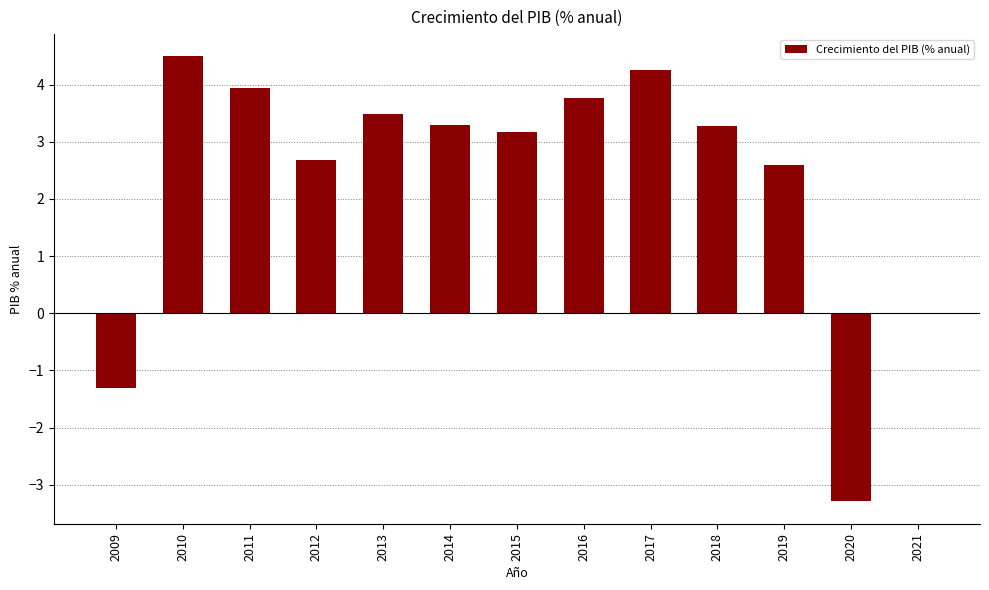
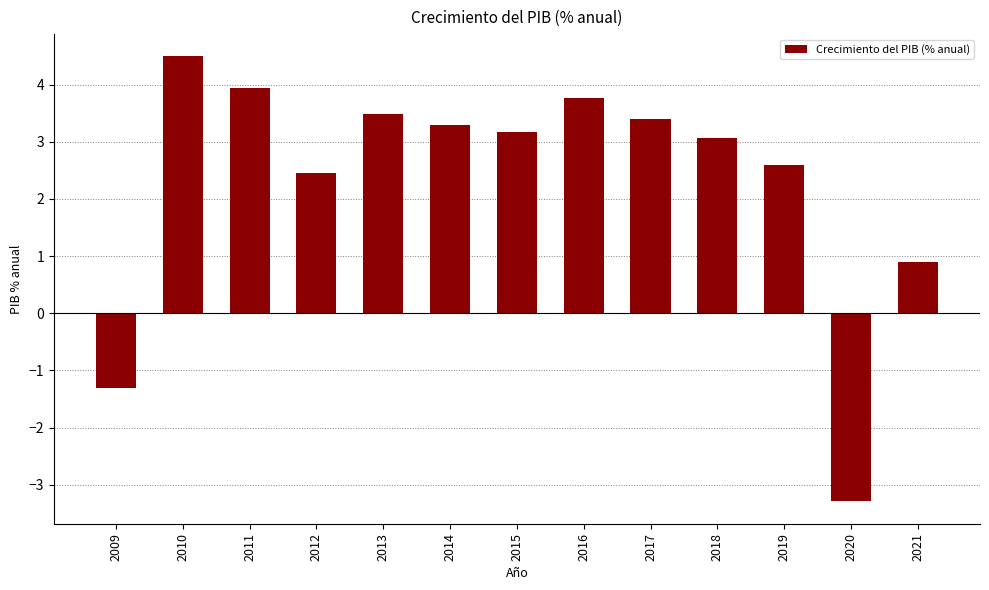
  {
    "2009": -1.3,
    "2010": 4.5,
    "2011": 3.9,
-   "2012": 2.7,
+   "2012": 2.5,
    "2013": 3.5,
    "2014": 3.3,
    "2015": 3.2,
    "2016": 3.8,
-   "2017": 4.3,
-   "2018": 3.3,
+   "2017": 3.4,
+   "2018": 3.1,
    "2019": 2.6,
    "2020": -3.3,
-   "2021": 0.0
+   "2021": 0.9
  }
